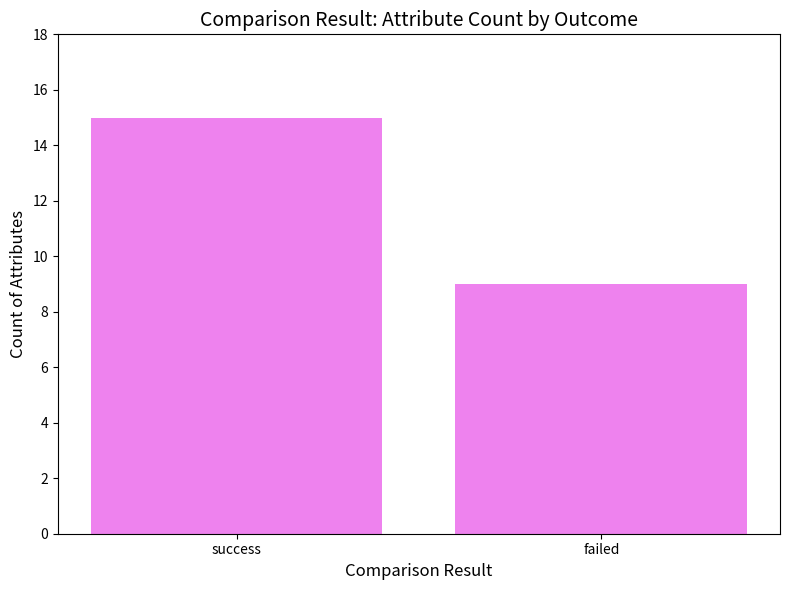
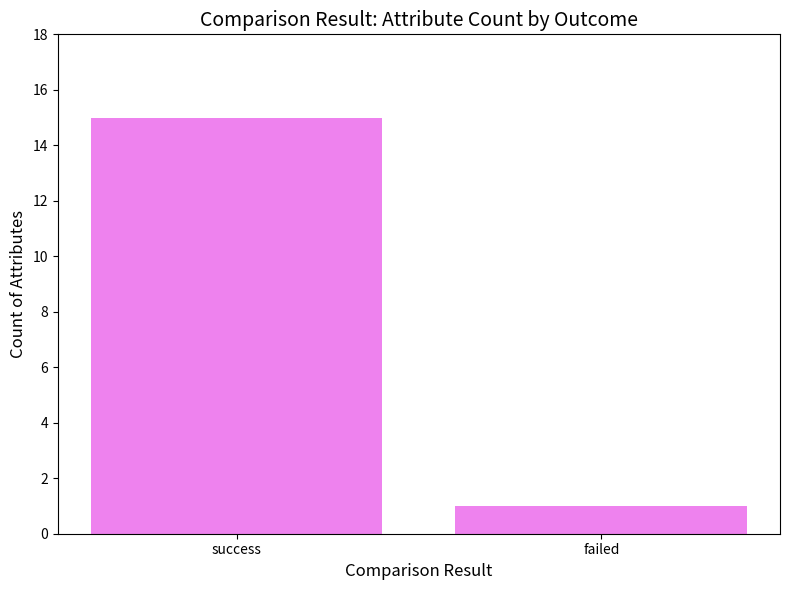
  {
    "success": 15,
-   "failed": 9
+   "failed": 1
  }
